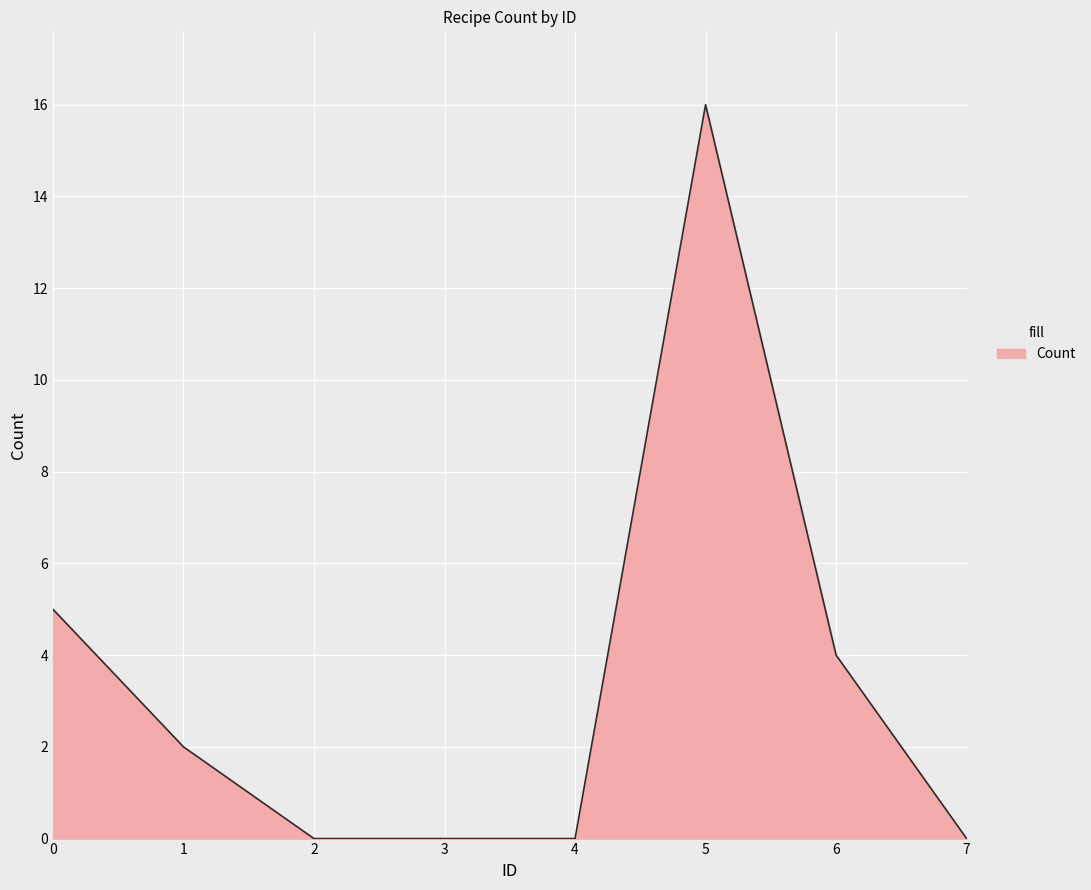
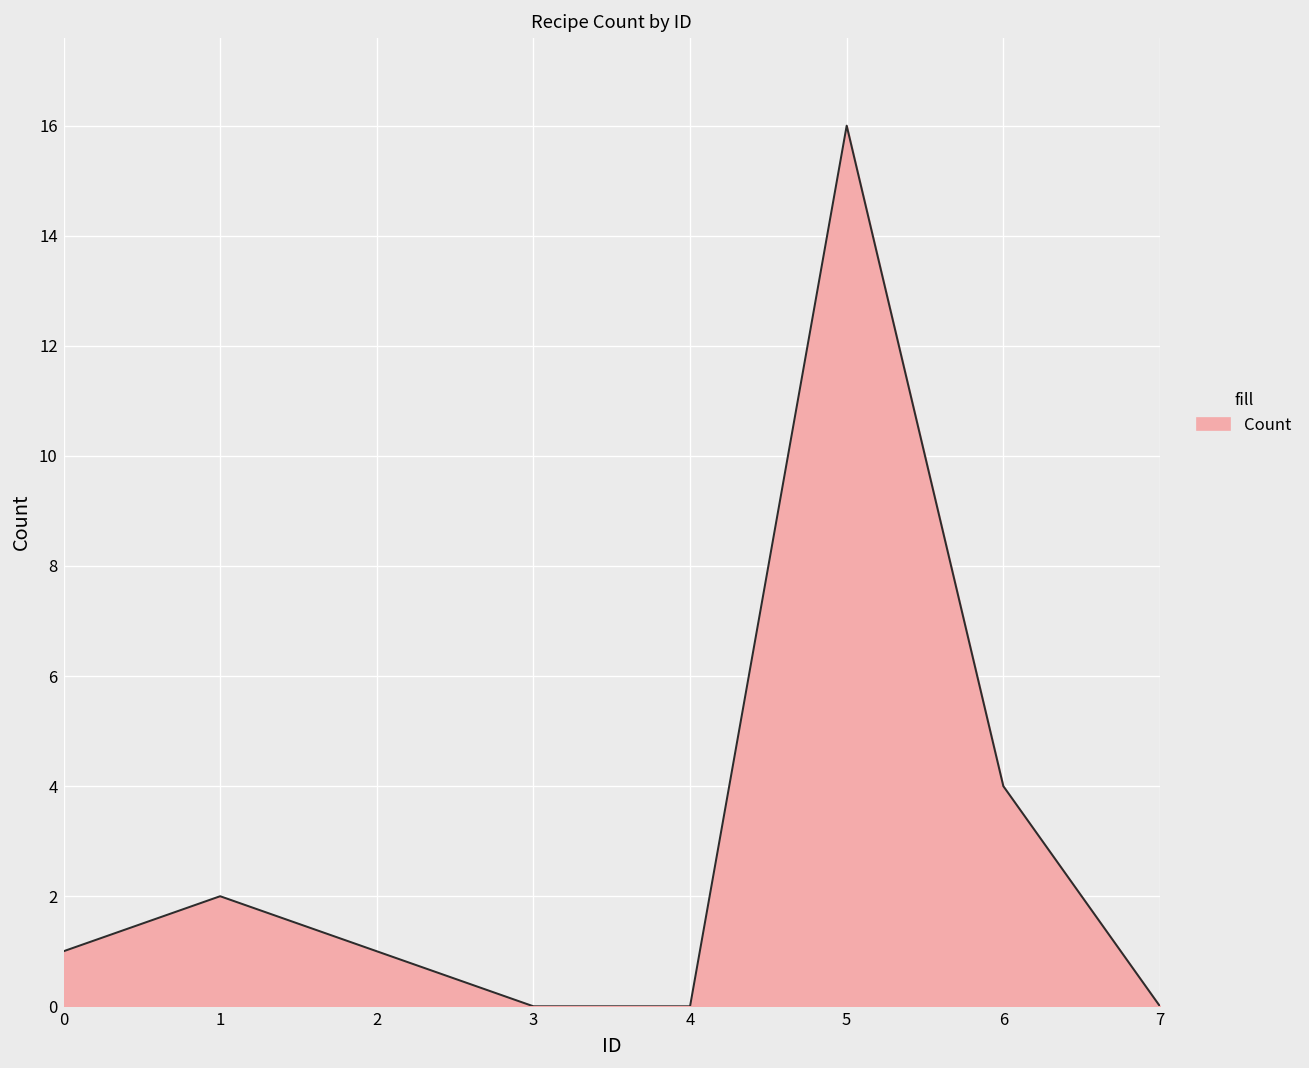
  {
-   "0": 5,
+   "0": 1,
    "1": 2,
-   "2": 0,
+   "2": 1,
    "3": 0,
    "4": 0,
    "5": 16,
    "6": 4,
    "7": 0
  }
